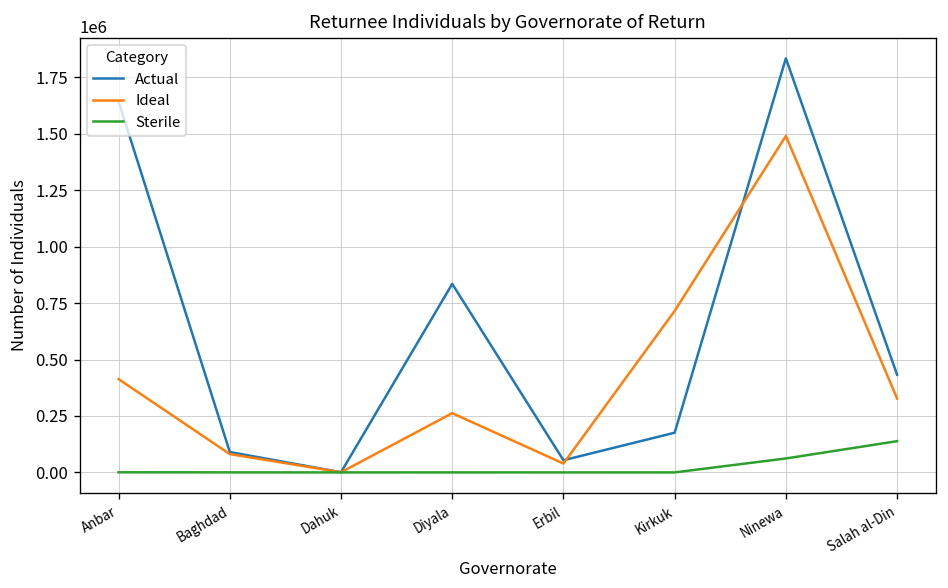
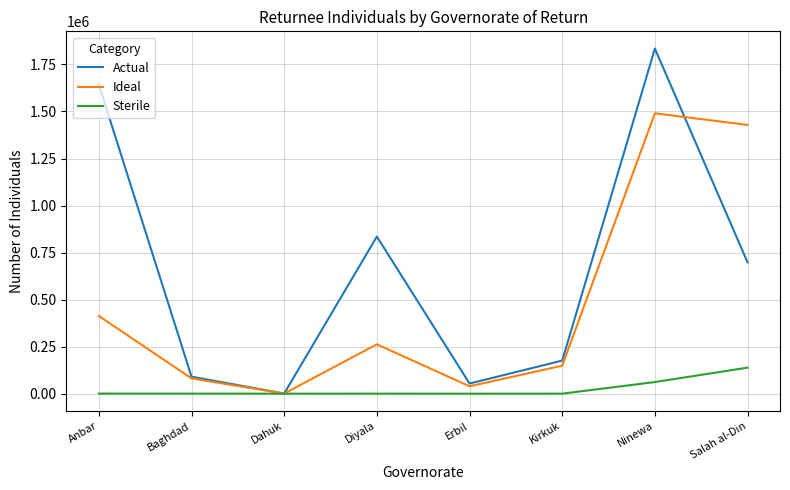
  {
    "Actual": {
      "Diyala": 840000,
      "Erbil": 50000,
      "Kirkuk": 180000,
      "Ninewa": 1830000,
-     "Salah al-Din": 430000
+     "Salah al-Din": 700000
    },
    "Ideal": {
      "Anbar": 410000,
      "Diyala": 260000,
      "Erbil": 40000,
-     "Kirkuk": 720000,
+     "Kirkuk": 150000,
      "Ninewa": 1490000,
-     "Salah al-Din": 330000
+     "Salah al-Din": 1430000
    },
    "Sterile": {
      "Anbar": 0,
      "Baghdad": 0,
      "Diyala": 0,
      "Erbil": 0,
      "Kirkuk": 0,
      "Ninewa": 60000,
      "Salah al-Din": 140000
    }
  }
